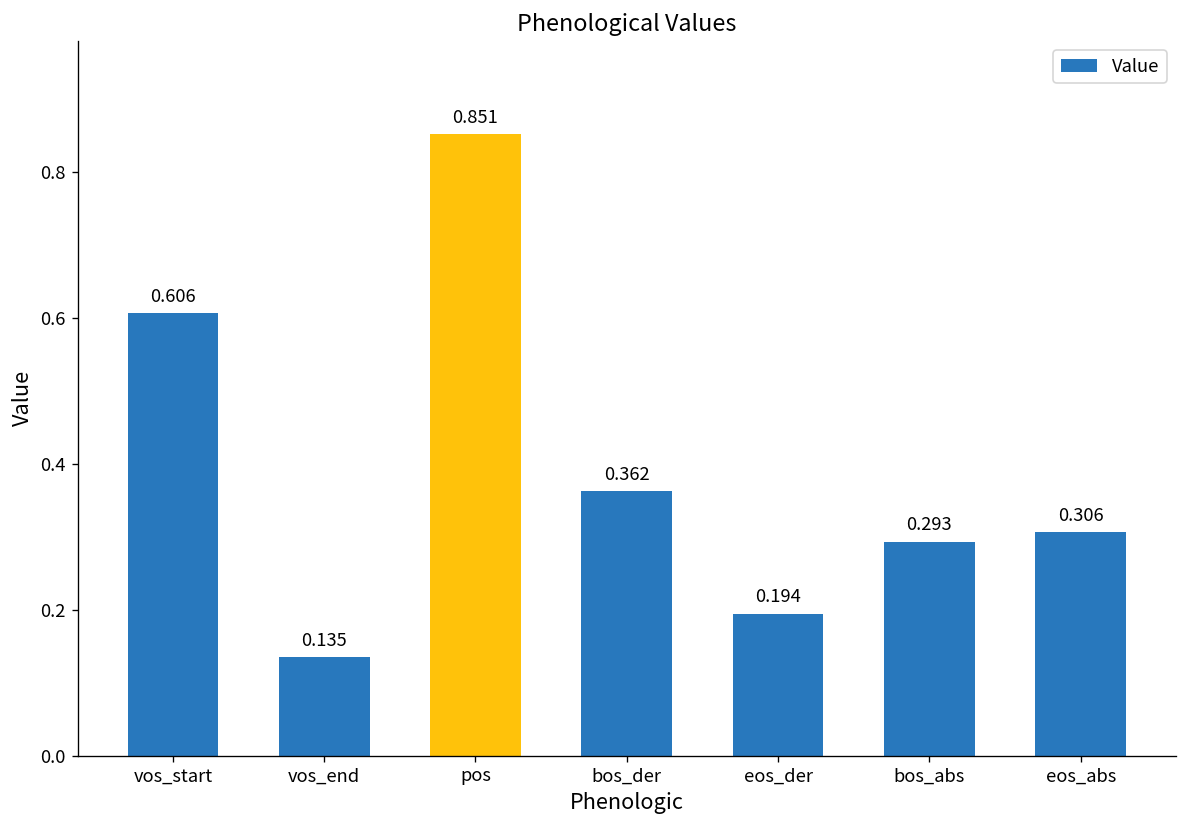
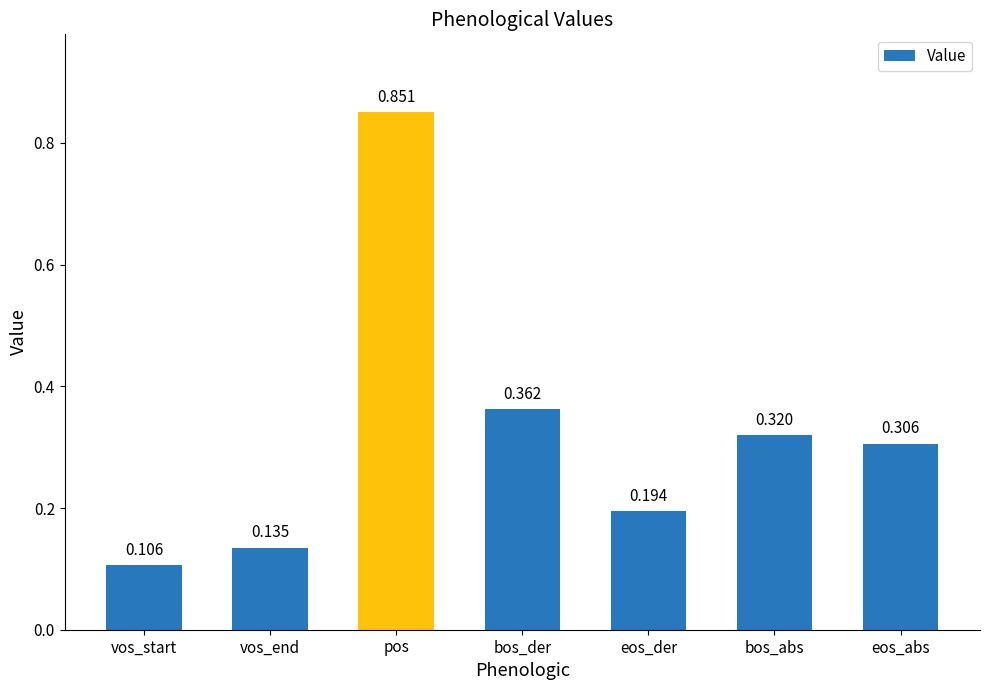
  {
-   "vos_start": 0.606,
+   "vos_start": 0.106,
    "vos_end": 0.135,
    "pos": 0.851,
    "bos_der": 0.362,
    "eos_der": 0.194,
-   "bos_abs": 0.293,
+   "bos_abs": 0.320,
    "eos_abs": 0.306
  }
